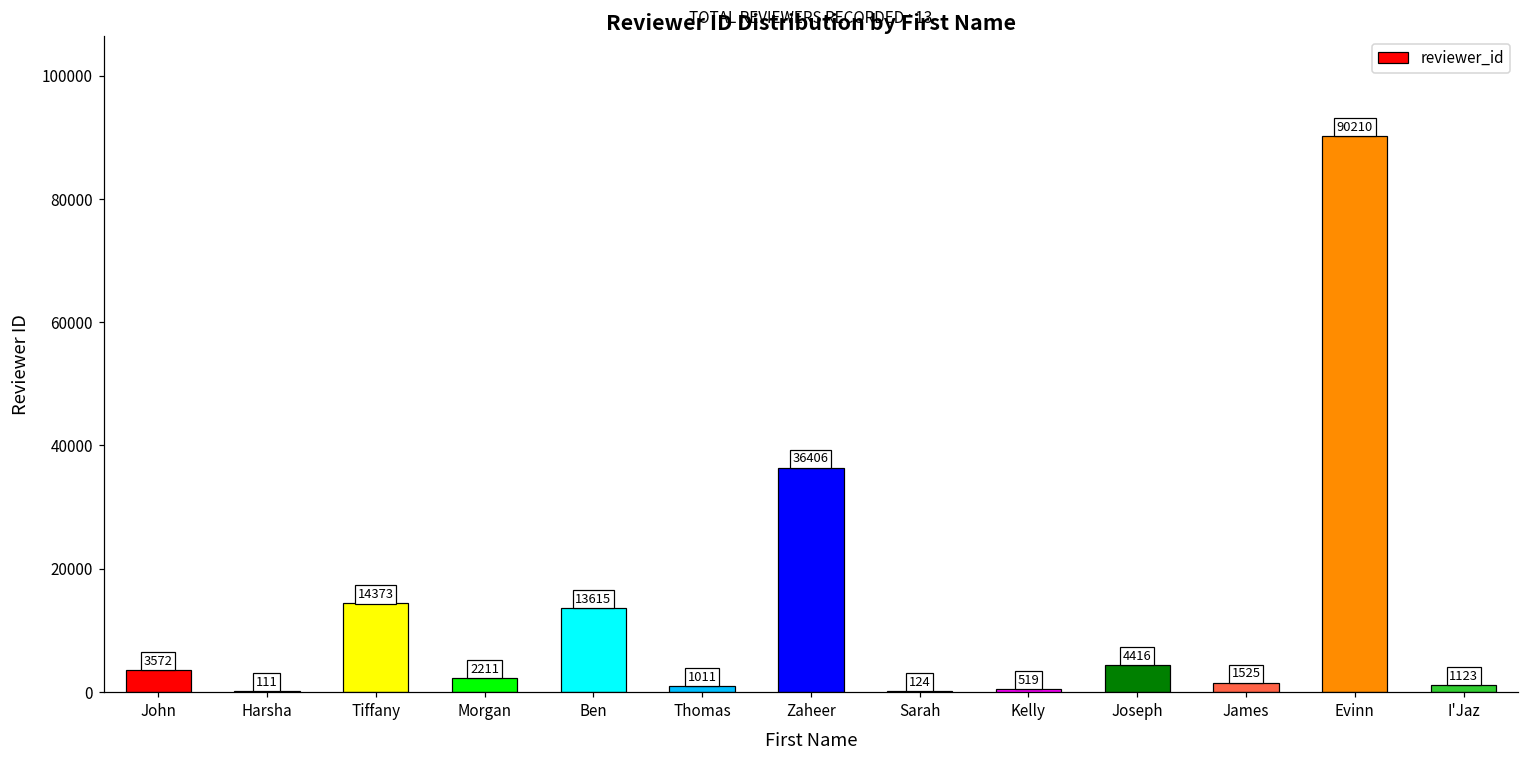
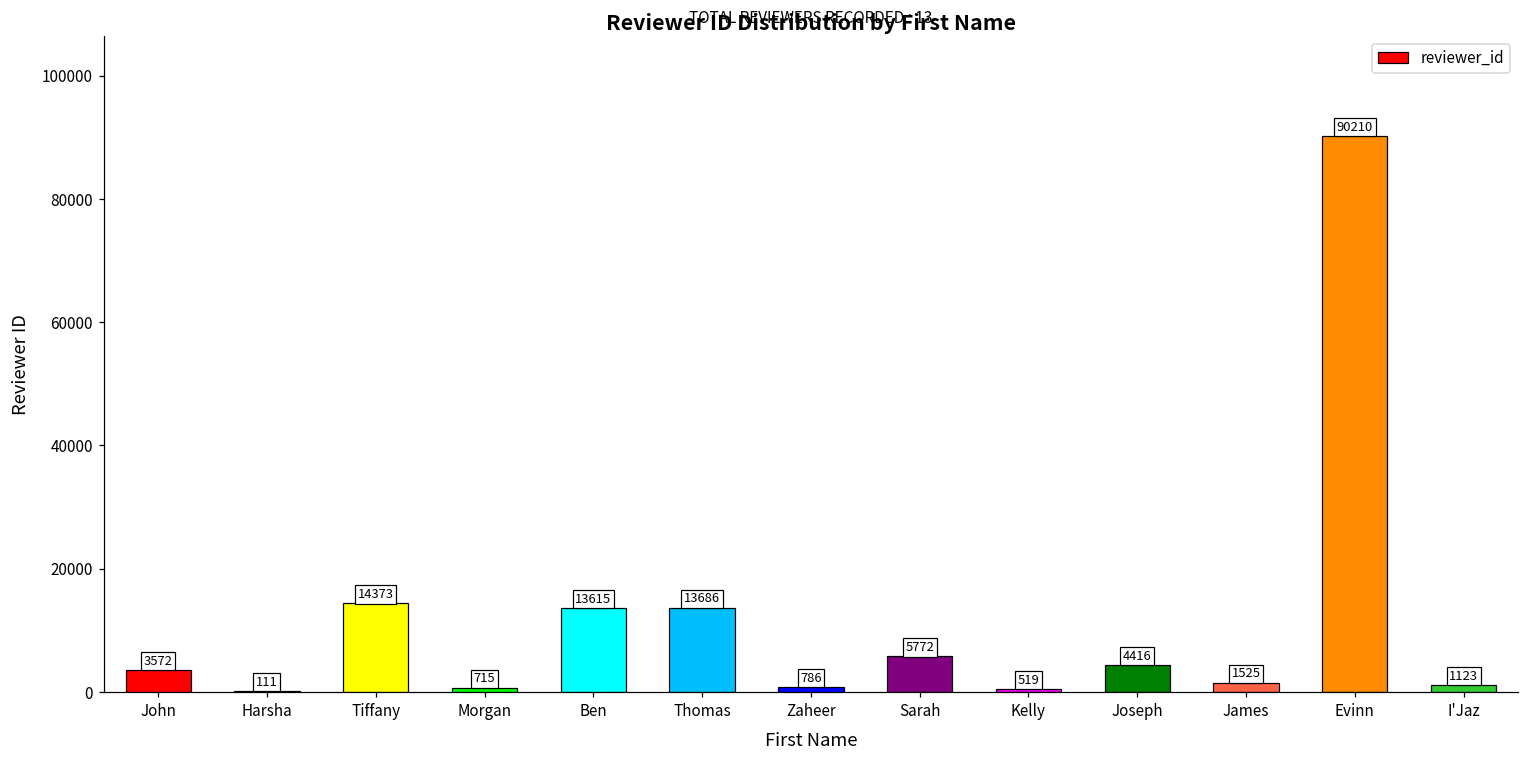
  {
-   "Morgan": 2211,
-   "Thomas": 1011,
-   "Zaheer": 36406,
-   "Sarah": 124
+   "Morgan": 715,
+   "Thomas": 13686,
+   "Zaheer": 786,
+   "Sarah": 5772
  }
